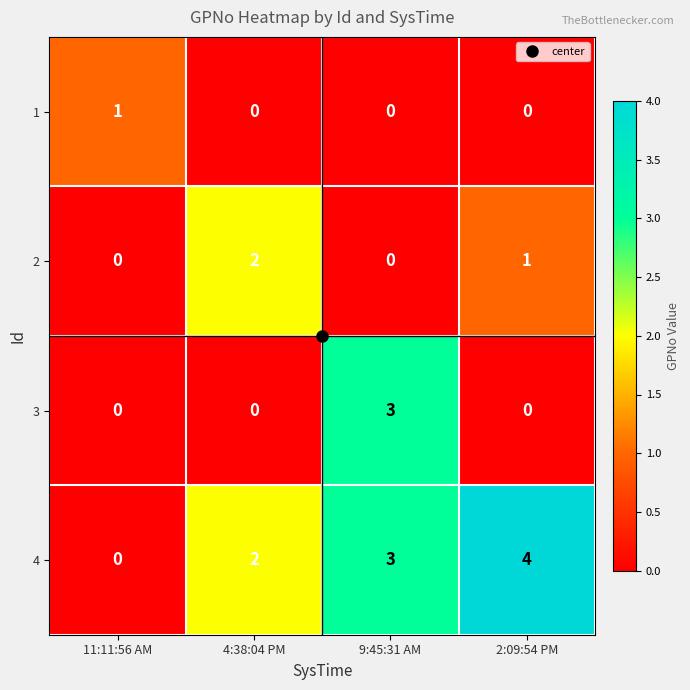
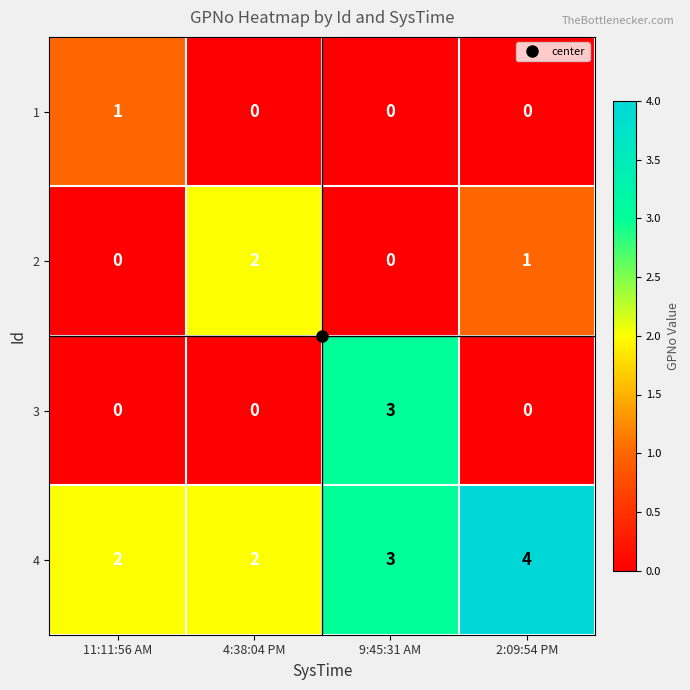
  {
    "1": {
      "11:11:56 AM": 1,
      "4:38:04 PM": 0,
      "9:45:31 AM": 0,
      "2:09:54 PM": 0
    },
    "2": {
      "11:11:56 AM": 0,
      "4:38:04 PM": 2,
      "9:45:31 AM": 0,
      "2:09:54 PM": 1
    },
    "3": {
      "11:11:56 AM": 0,
      "4:38:04 PM": 0,
      "9:45:31 AM": 3,
      "2:09:54 PM": 0
    },
    "4": {
-     "11:11:56 AM": 0,
+     "11:11:56 AM": 2,
      "4:38:04 PM": 2,
      "9:45:31 AM": 3,
      "2:09:54 PM": 4
    }
  }
